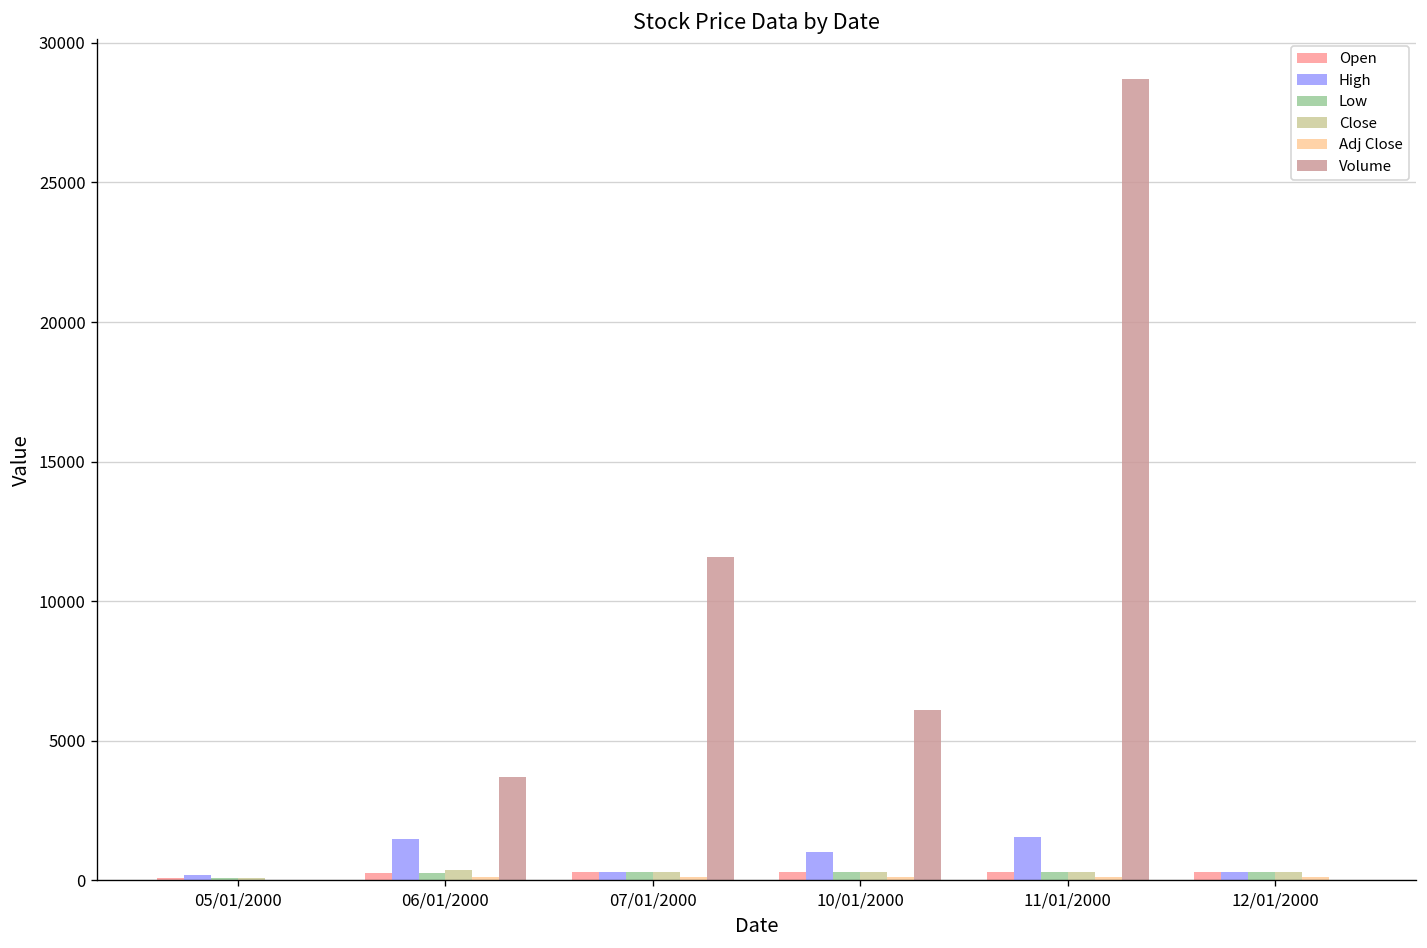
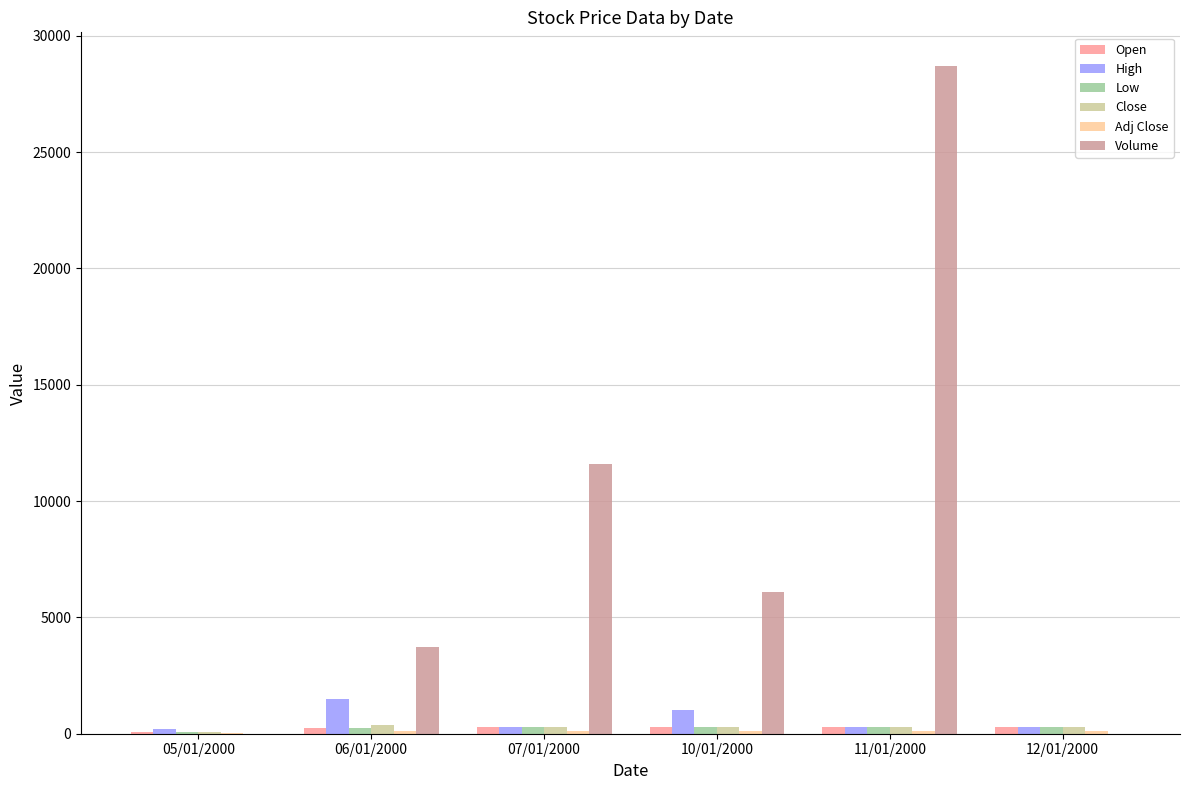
  {
    "High": {
      "05/01/2000": 200,
      "06/01/2000": 1500,
      "07/01/2000": 300,
      "10/01/2000": 1000,
-     "11/01/2000": 1500,
+     "11/01/2000": 300,
      "12/01/2000": 300
    }
  }
